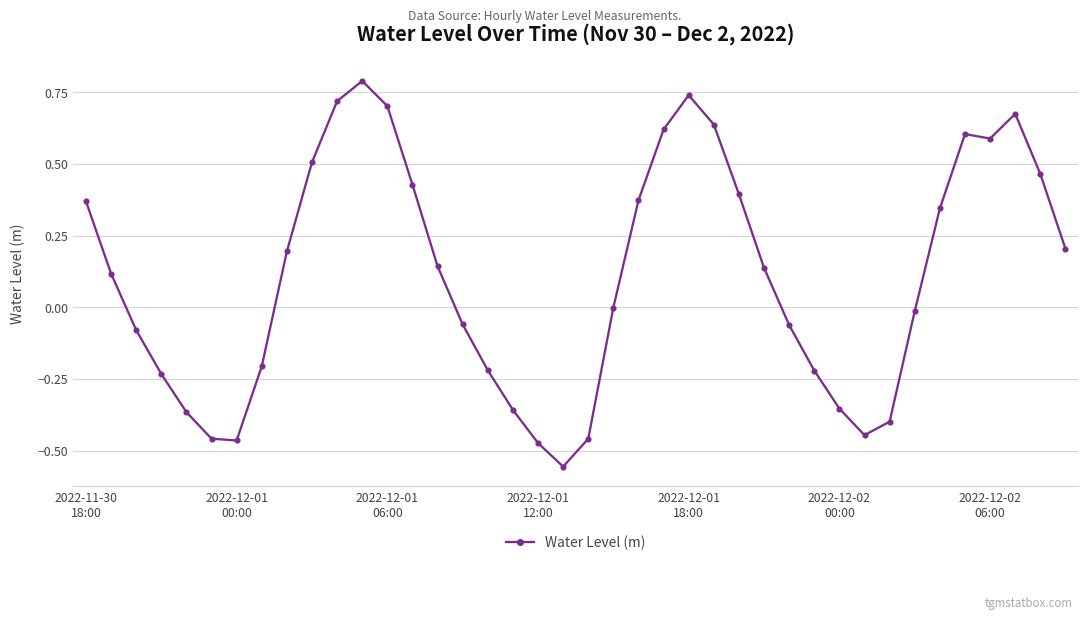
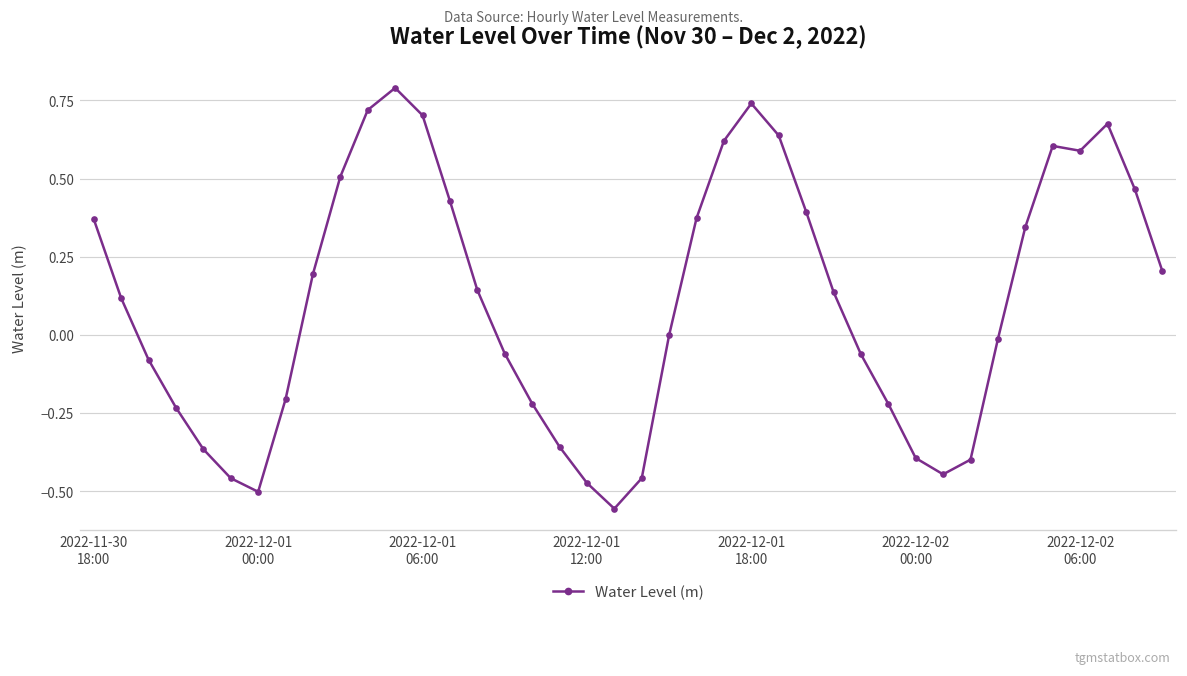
  {
    "2022-11-30 18:00": 0.37,
-   "2022-12-01 00:00": -0.46,
+   "2022-12-01 00:00": -0.50,
    "2022-12-01 06:00": 0.70,
    "2022-12-01 12:00": -0.47,
    "2022-12-01 18:00": 0.74,
-   "2022-12-02 00:00": -0.35,
+   "2022-12-02 00:00": -0.39,
    "2022-12-02 06:00": 0.59
  }
